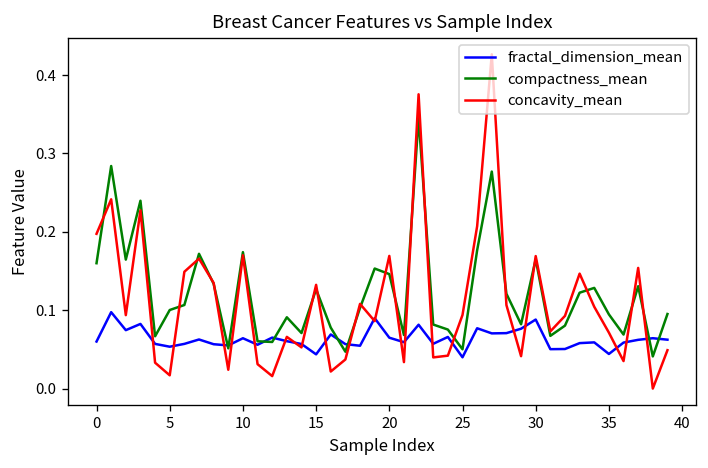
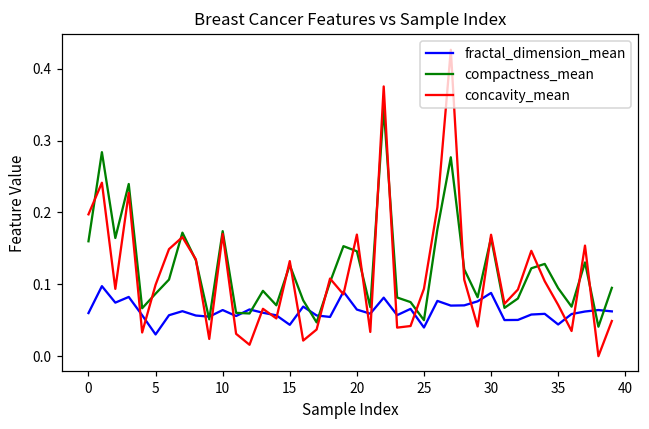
  {
    "fractal_dimension_mean": {
      "0": 0.06,
-     "5": 0.05,
+     "5": 0.03,
      "10": 0.06,
      "15": 0.04,
      "20": 0.06,
      "25": 0.04,
      "30": 0.09,
      "35": 0.04
    },
    "compactness_mean": {
      "0": 0.16,
-     "5": 0.10,
+     "5": 0.09,
      "10": 0.17,
      "15": 0.13,
      "20": 0.15,
      "25": 0.05,
      "30": 0.16,
      "35": 0.09
    },
    "concavity_mean": {
      "0": 0.20,
-     "5": 0.02,
+     "5": 0.10,
      "10": 0.17,
      "15": 0.13,
      "20": 0.17,
      "25": 0.09,
      "30": 0.17,
      "35": 0.07
    }
  }
